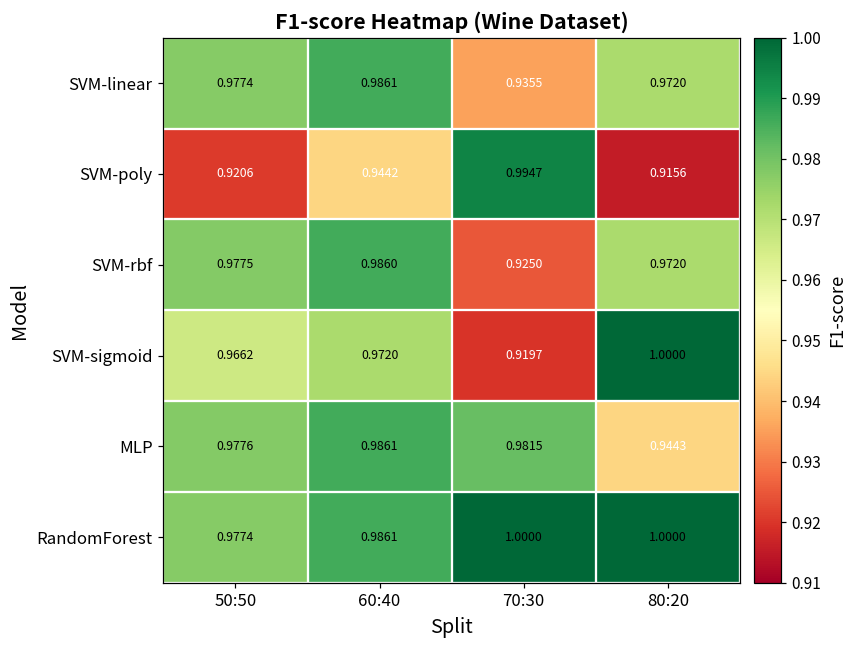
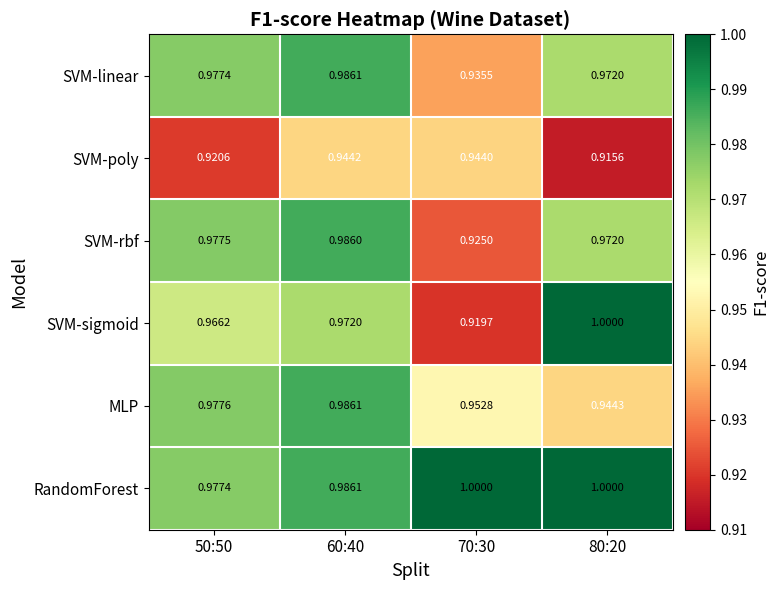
  {
    "SVM-linear": {
      "50:50": 0.9774,
      "60:40": 0.9861,
      "70:30": 0.9355,
      "80:20": 0.9720
    },
    "SVM-poly": {
      "50:50": 0.9206,
      "60:40": 0.9442,
-     "70:30": 0.9947,
+     "70:30": 0.9440,
      "80:20": 0.9156
    },
    "SVM-rbf": {
      "50:50": 0.9775,
      "60:40": 0.9860,
      "70:30": 0.9250,
      "80:20": 0.9720
    },
    "SVM-sigmoid": {
      "50:50": 0.9662,
      "60:40": 0.9720,
      "70:30": 0.9197,
      "80:20": 1.0000
    },
    "MLP": {
      "50:50": 0.9776,
      "60:40": 0.9861,
-     "70:30": 0.9815,
+     "70:30": 0.9528,
      "80:20": 0.9443
    },
    "RandomForest": {
      "50:50": 0.9774,
      "60:40": 0.9861,
      "70:30": 1.0000,
      "80:20": 1.0000
    }
  }
